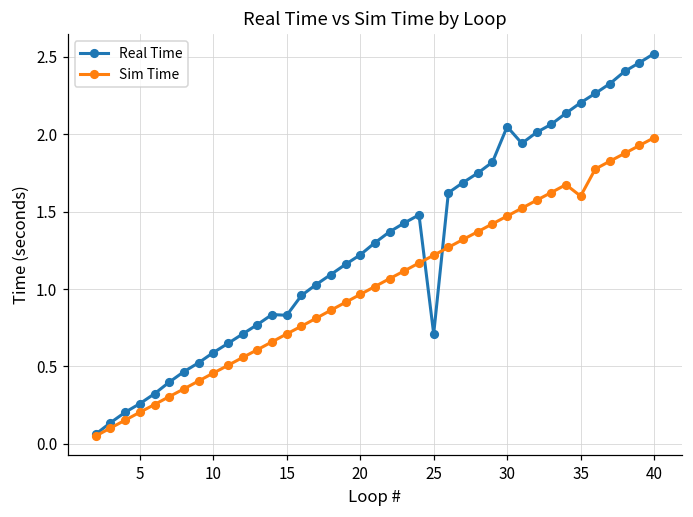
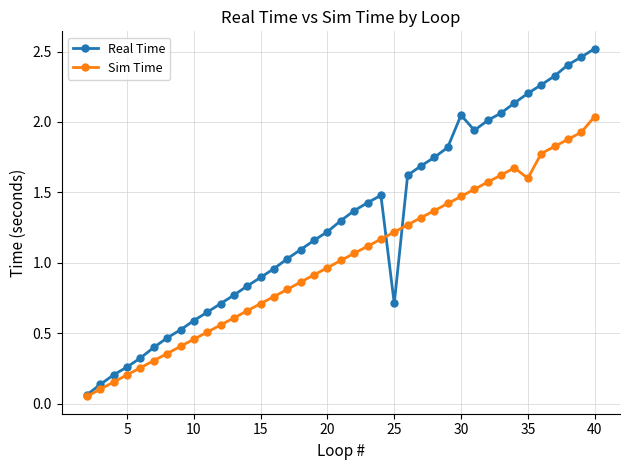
  {
    "Real Time": {
      "5": 0.26,
      "10": 0.59,
-     "15": 0.83,
+     "15": 0.90,
      "20": 1.22,
      "25": 0.71,
      "30": 2.05,
      "35": 2.20,
      "40": 2.52
    },
    "Sim Time": {
      "5": 0.20,
      "10": 0.46,
      "15": 0.71,
      "20": 0.97,
      "25": 1.22,
      "30": 1.47,
      "35": 1.60,
-     "40": 1.98
+     "40": 2.04
    }
  }
